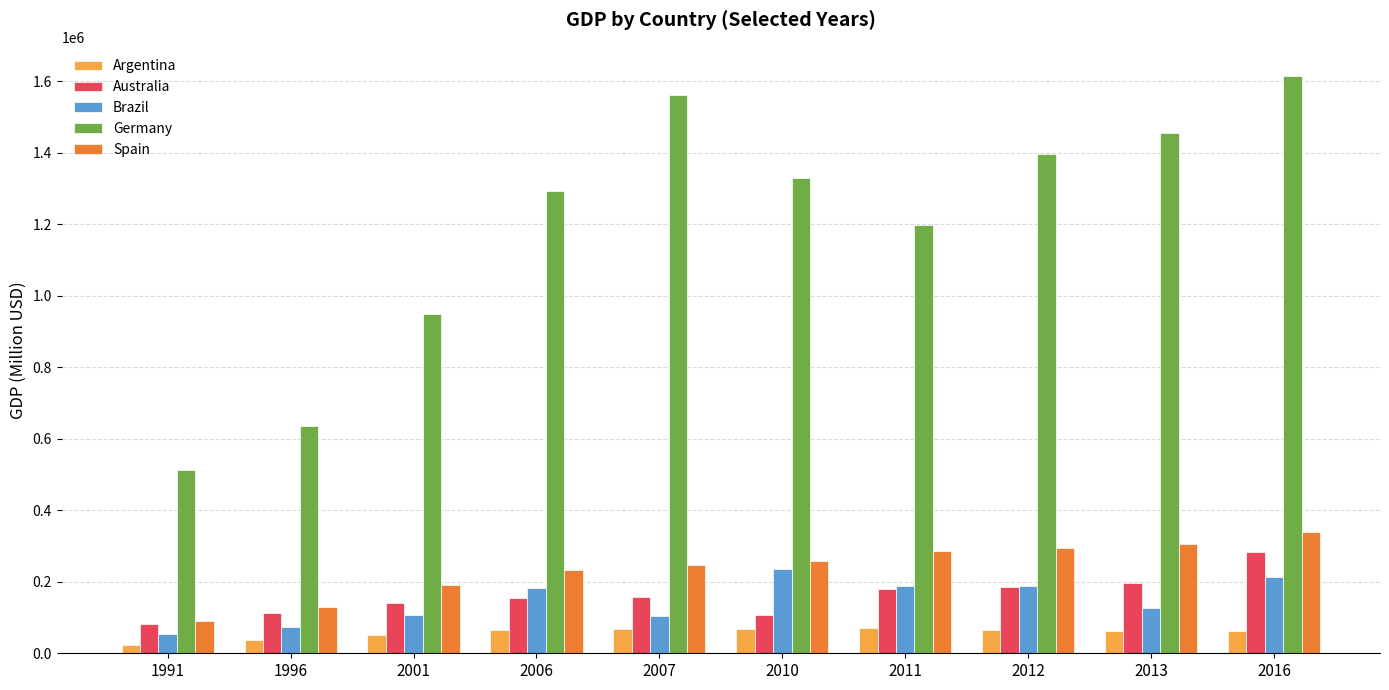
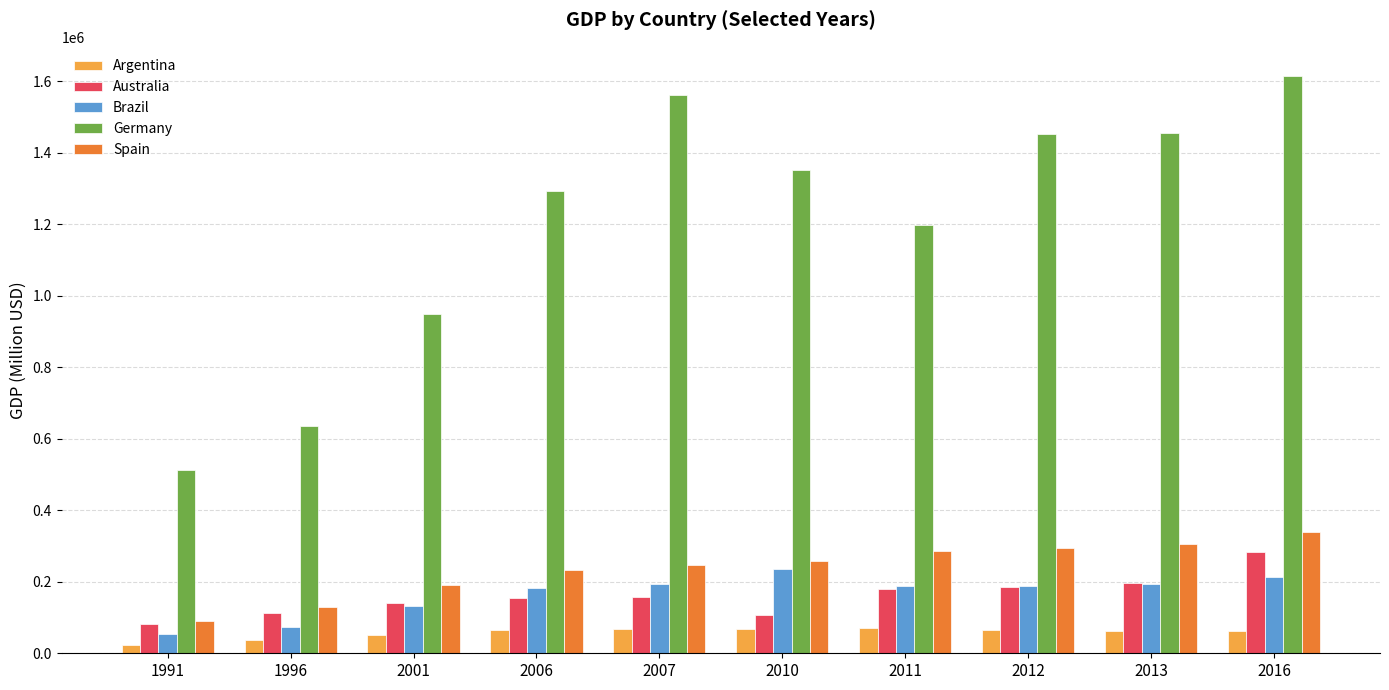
  {
    "Australia": {
      "1991": 80000,
      "1996": 110000,
      "2001": 140000,
      "2006": 150000,
      "2007": 160000,
      "2010": 110000,
      "2011": 180000,
      "2012": 180000,
      "2013": 200000,
      "2016": 280000
    },
    "Brazil": {
      "1991": 50000,
      "1996": 70000,
-     "2001": 110000,
+     "2001": 130000,
      "2006": 180000,
-     "2007": 100000,
+     "2007": 190000,
      "2010": 240000,
      "2011": 190000,
      "2012": 190000,
-     "2013": 130000,
+     "2013": 200000,
      "2016": 210000
    },
    "Germany": {
      "1991": 510000,
      "1996": 630000,
      "2001": 950000,
      "2006": 1290000,
      "2007": 1560000,
-     "2010": 1330000,
+     "2010": 1350000,
      "2011": 1200000,
-     "2012": 1400000,
+     "2012": 1450000,
      "2013": 1460000,
      "2016": 1620000
    }
  }
